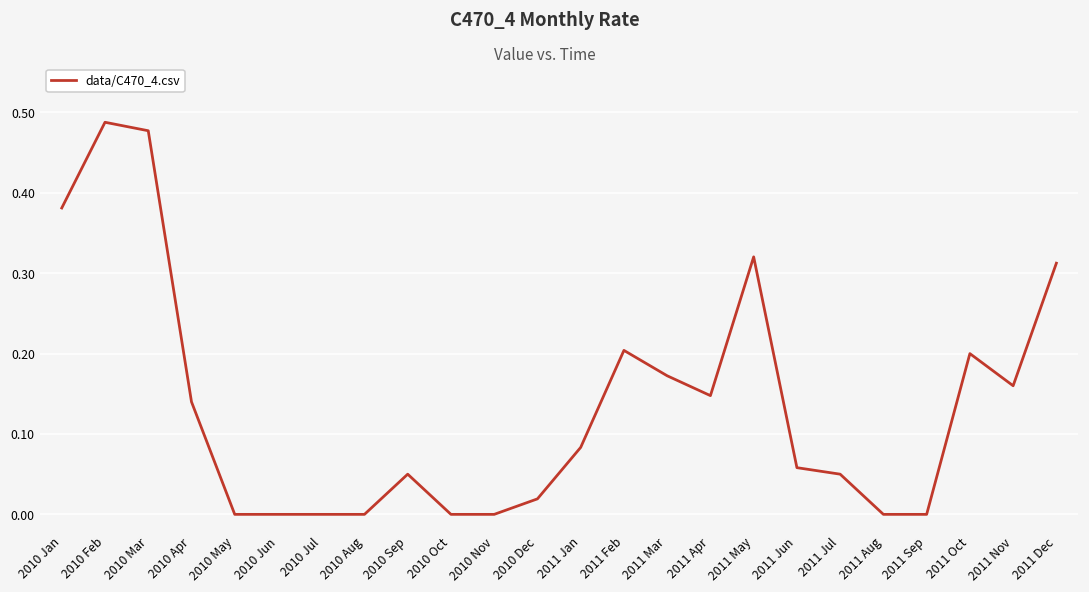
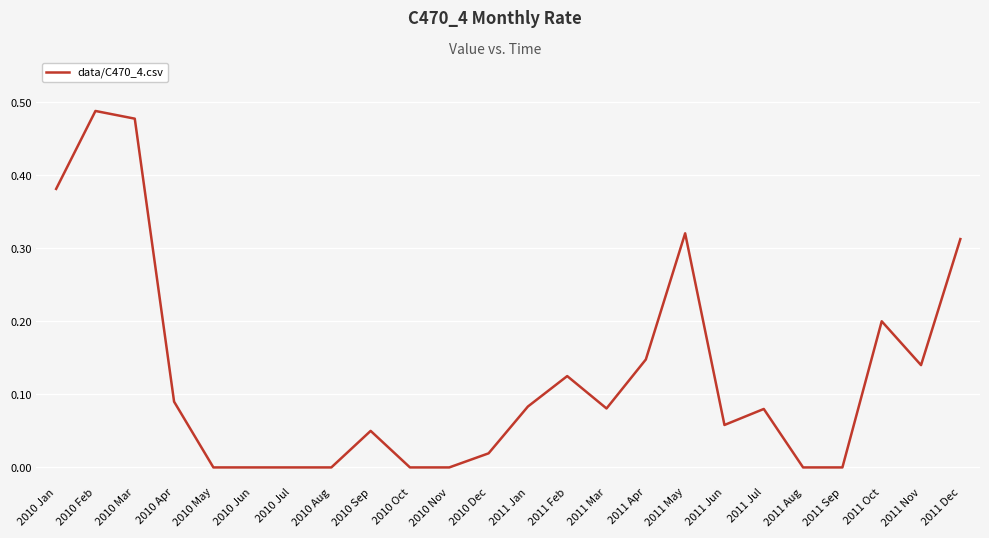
  {
    "2010 Jan": 0.38,
    "2010 Feb": 0.49,
    "2010 Mar": 0.48,
-   "2010 Apr": 0.14,
+   "2010 Apr": 0.09,
    "2010 May": 0.00,
    "2010 Jun": 0.00,
    "2010 Jul": 0.00,
    "2010 Aug": 0.00,
    "2010 Sep": 0.05,
    "2010 Oct": 0.00,
    "2010 Nov": 0.00,
    "2010 Dec": 0.02,
    "2011 Jan": 0.08,
-   "2011 Feb": 0.20,
-   "2011 Mar": 0.17,
+   "2011 Feb": 0.13,
+   "2011 Mar": 0.08,
    "2011 Apr": 0.15,
    "2011 May": 0.32,
    "2011 Jun": 0.06,
-   "2011 Jul": 0.05,
+   "2011 Jul": 0.08,
    "2011 Aug": 0.00,
    "2011 Sep": 0.00,
    "2011 Oct": 0.20,
-   "2011 Nov": 0.16,
+   "2011 Nov": 0.14,
    "2011 Dec": 0.31
  }
